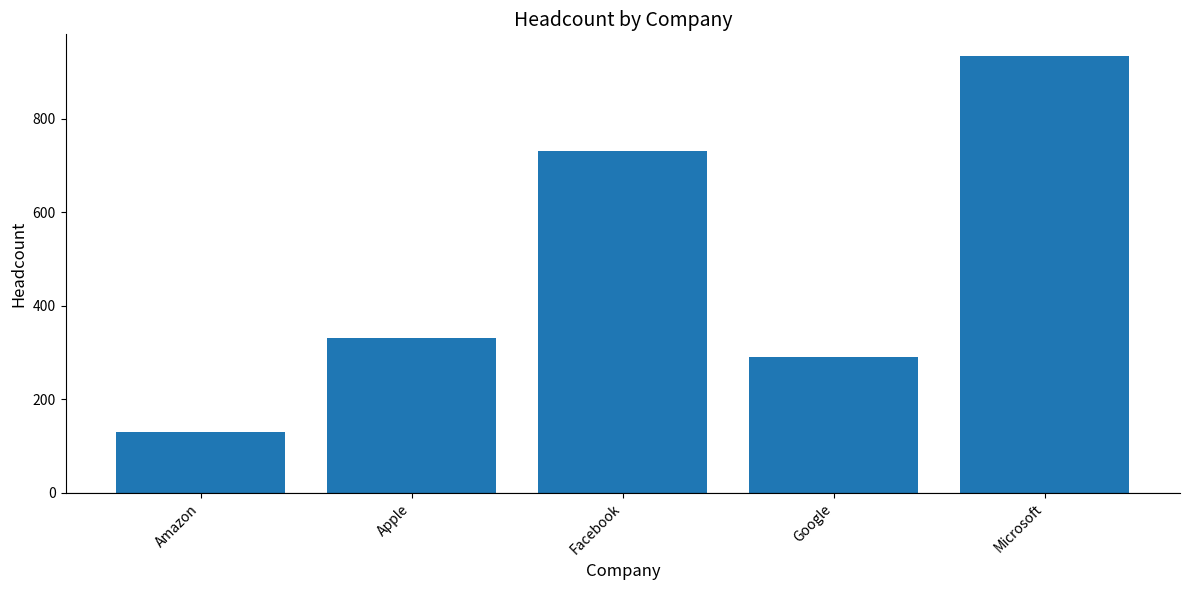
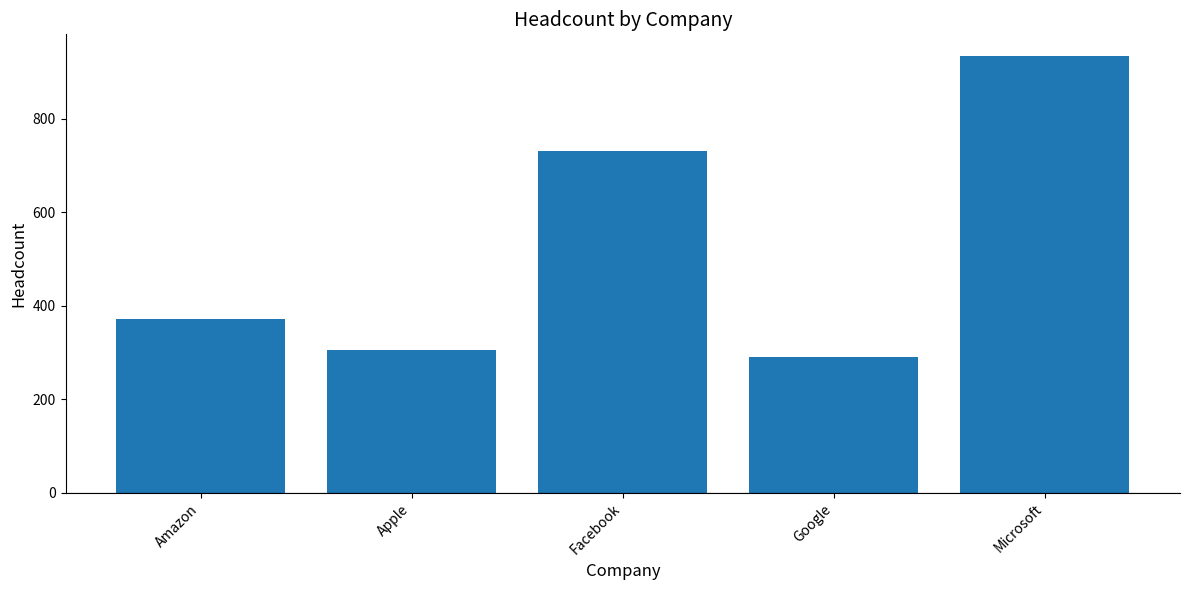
  {
-   "Amazon": 130,
-   "Apple": 330,
+   "Amazon": 370,
+   "Apple": 310,
    "Facebook": 730,
    "Google": 290,
    "Microsoft": 930
  }
